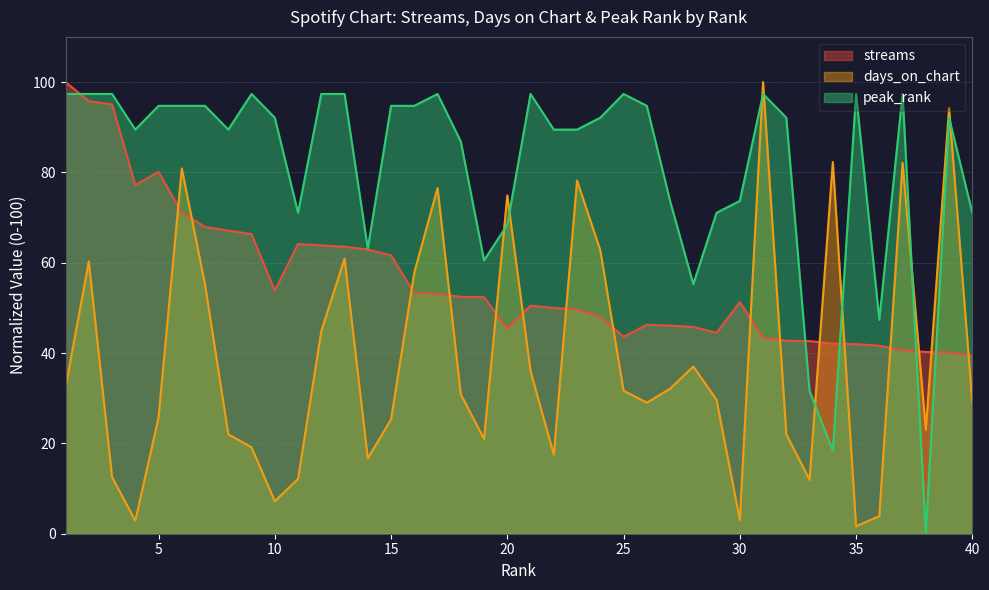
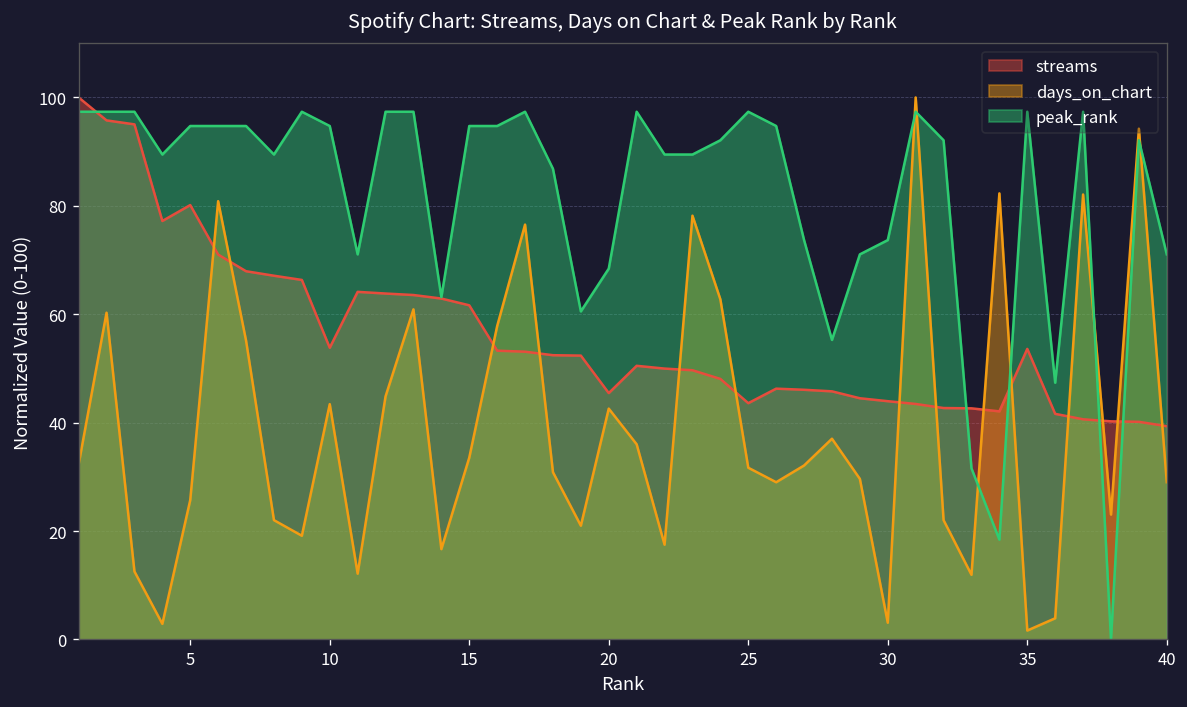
  {
    "streams": {
      "5": 80,
      "10": 54,
      "15": 62,
      "20": 45,
      "25": 44,
-     "30": 51,
-     "35": 42,
+     "30": 44,
+     "35": 54,
      "40": 39
    },
    "days_on_chart": {
      "5": 26,
-     "10": 7,
-     "15": 25,
-     "20": 75,
+     "10": 43,
+     "15": 34,
+     "20": 43,
      "25": 32,
      "30": 3,
      "35": 2,
      "40": 29
    },
    "peak_rank": {
      "5": 95,
-     "10": 92,
+     "10": 95,
      "15": 95,
      "20": 68,
      "25": 97,
      "30": 74,
      "40": 71
    }
  }
